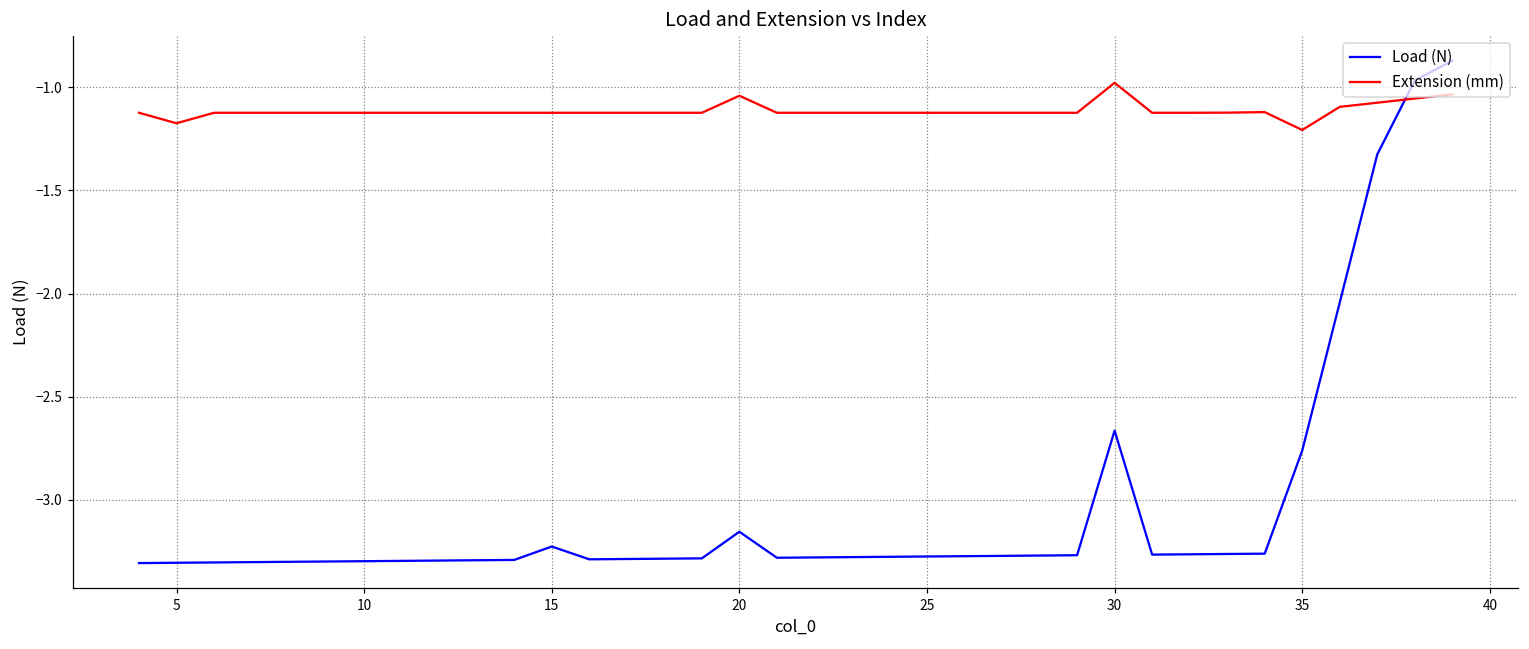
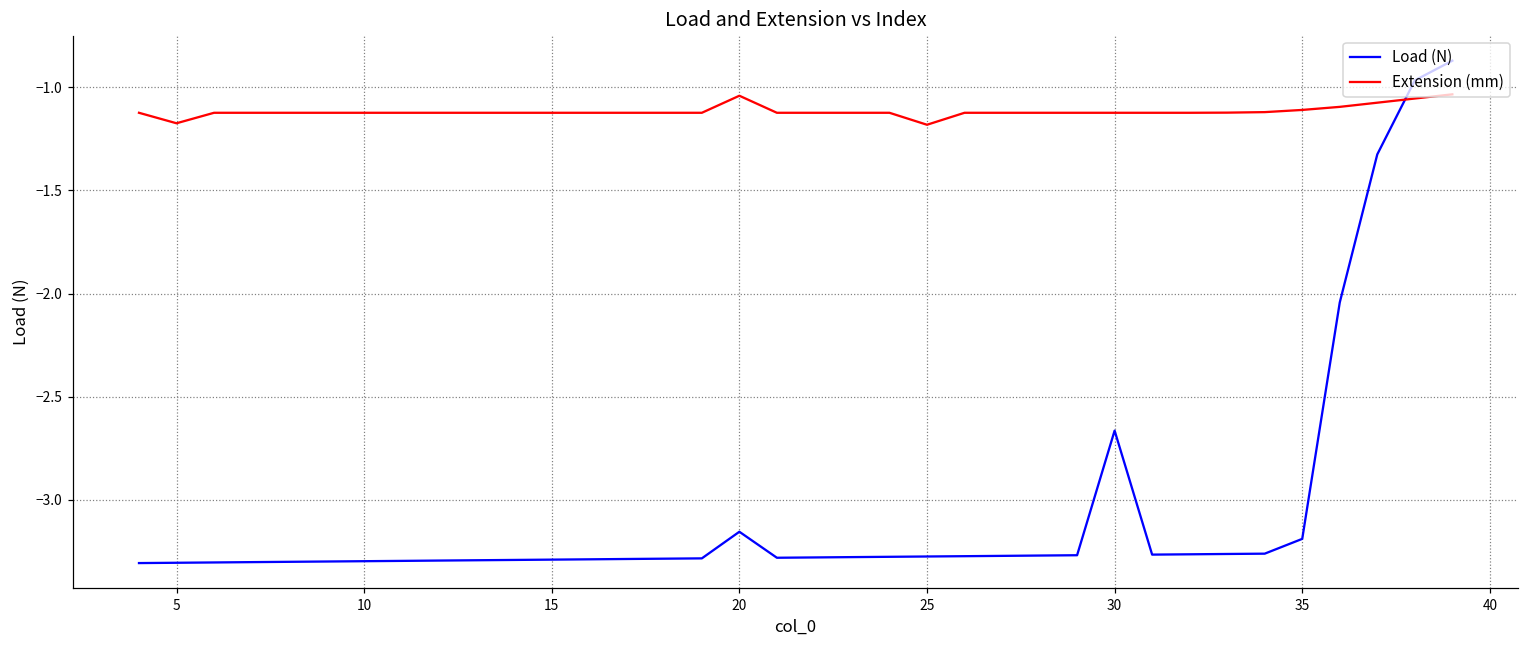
  {
    "Load (N)": {
      "5": -3.30,
      "10": -3.30,
-     "15": -3.23,
+     "15": -3.29,
      "20": -3.15,
      "25": -3.27,
      "30": -2.66,
-     "35": -2.76
+     "35": -3.19
    },
    "Extension (mm)": {
      "5": -1.17,
      "10": -1.12,
      "15": -1.12,
      "20": -1.04,
-     "25": -1.12,
-     "30": -0.98,
-     "35": -1.21
+     "25": -1.18,
+     "30": -1.12,
+     "35": -1.11
    }
  }
